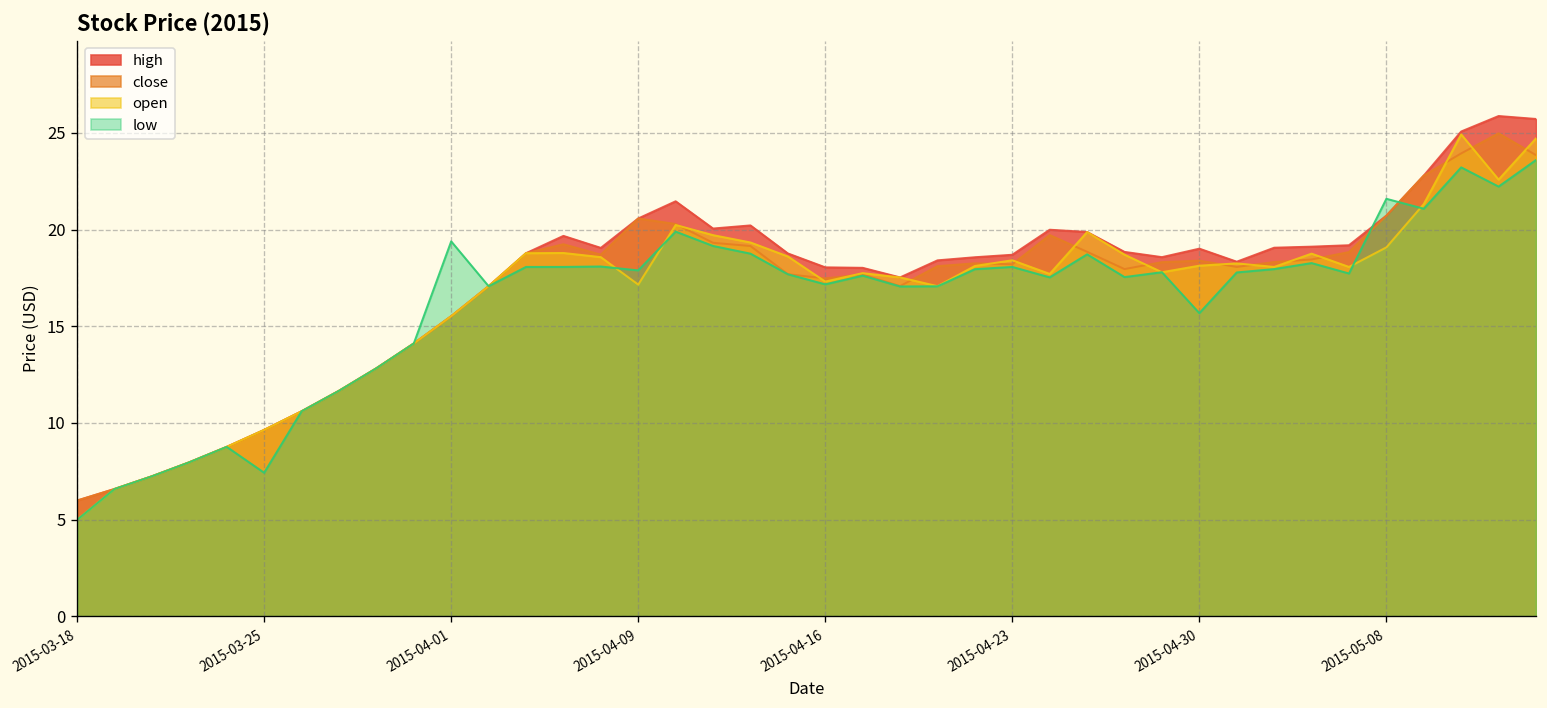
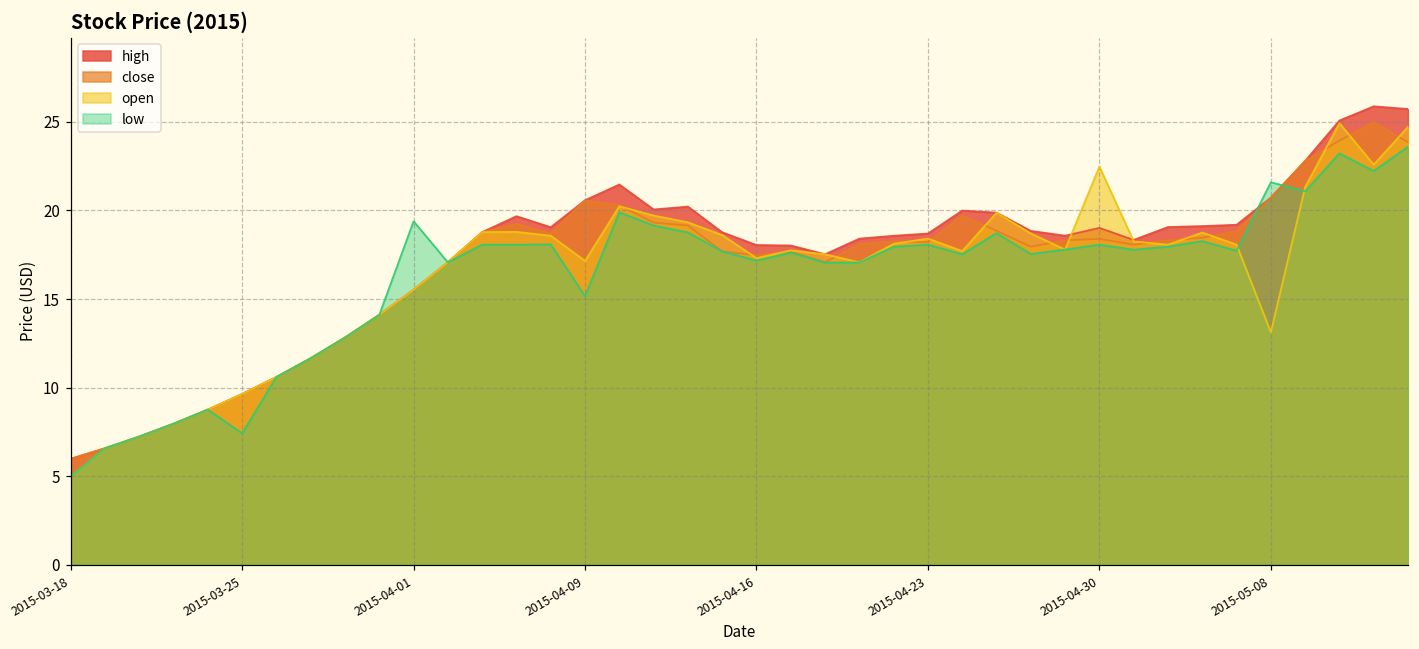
  {
    "open": {
      "2015-04-09": 17.2,
      "2015-04-23": 18.4,
-     "2015-04-30": 18.1,
-     "2015-05-08": 19.1
+     "2015-04-30": 22.5,
+     "2015-05-08": 13.1
    },
    "low": {
      "2015-03-25": 7.4,
      "2015-04-01": 19.4,
-     "2015-04-09": 17.9,
-     "2015-04-30": 15.7,
+     "2015-04-09": 15.2,
+     "2015-04-30": 18.1,
      "2015-05-08": 21.6
    }
  }
